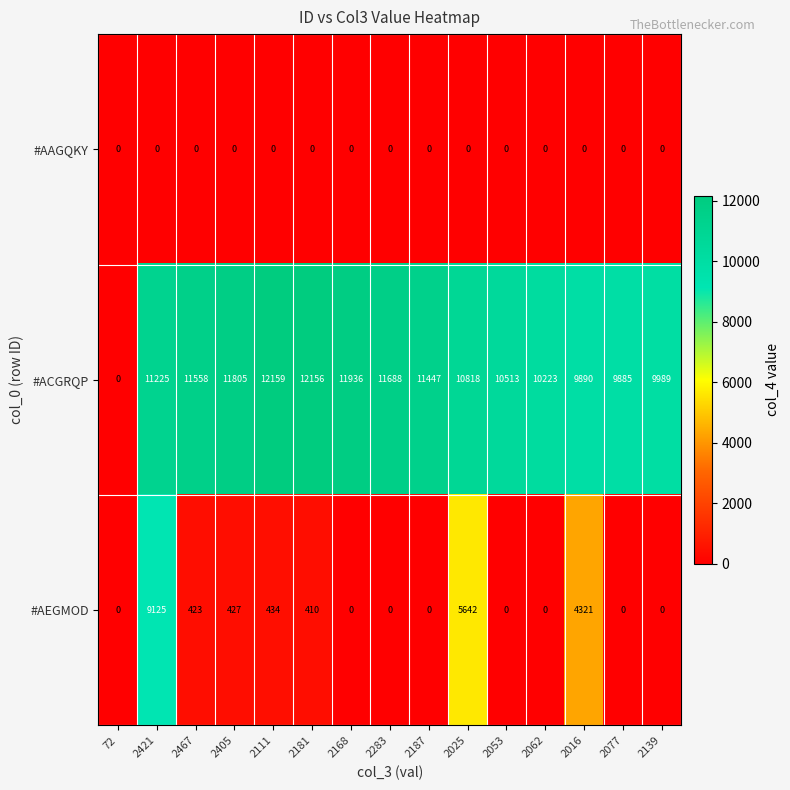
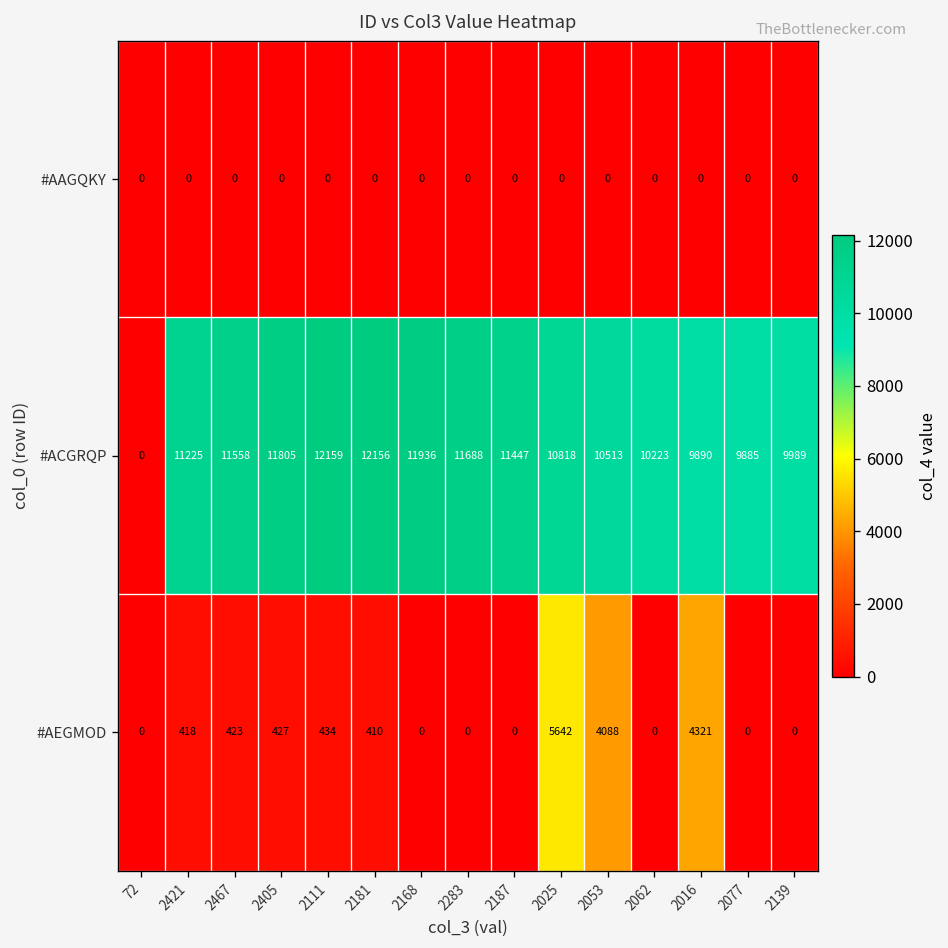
  {
    "#AAGQKY": {
      "72": 0,
      "2421": 0,
      "2467": 0,
      "2405": 0,
      "2111": 0,
      "2181": 0,
      "2168": 0,
      "2283": 0,
      "2187": 0,
      "2025": 0,
      "2053": 0,
      "2062": 0,
      "2016": 0,
      "2077": 0,
      "2139": 0
    },
    "#ACGRQP": {
      "72": 0,
      "2421": 11225,
      "2467": 11558,
      "2405": 11805,
      "2111": 12159,
      "2181": 12156,
      "2168": 11936,
      "2283": 11688,
      "2187": 11447,
      "2025": 10818,
      "2053": 10513,
      "2062": 10223,
      "2016": 9890,
      "2077": 9885,
      "2139": 9989
    },
    "#AEGMOD": {
      "72": 0,
-     "2421": 9125,
+     "2421": 418,
      "2467": 423,
      "2405": 427,
      "2111": 434,
      "2181": 410,
      "2168": 0,
      "2283": 0,
      "2187": 0,
      "2025": 5642,
-     "2053": 0,
+     "2053": 4088,
      "2062": 0,
      "2016": 4321,
      "2077": 0,
      "2139": 0
    }
  }
